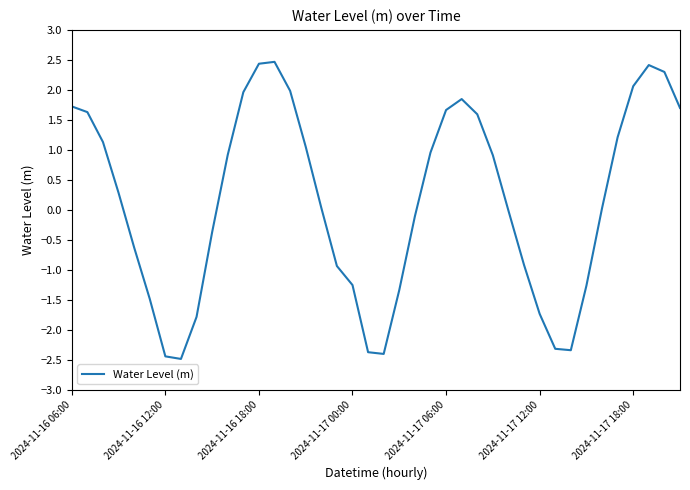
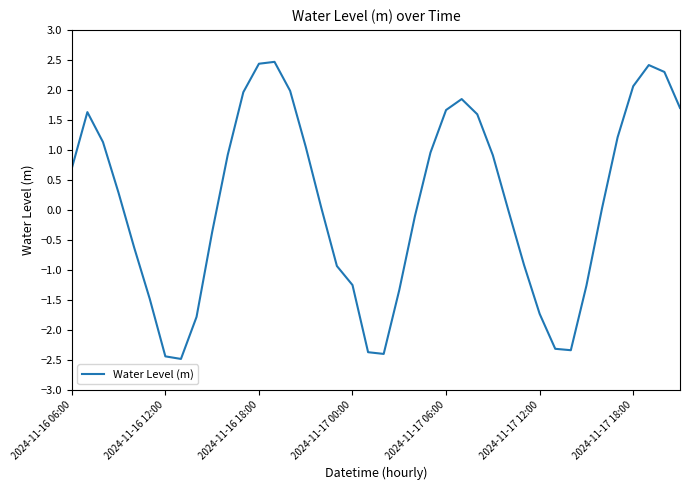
  {
-   "2024-11-16 06:00": 1.7,
+   "2024-11-16 06:00": 0.7,
    "2024-11-16 12:00": -2.4,
    "2024-11-16 18:00": 2.4,
    "2024-11-17 00:00": -1.3,
    "2024-11-17 06:00": 1.7,
    "2024-11-17 12:00": -1.7,
    "2024-11-17 18:00": 2.1
  }
